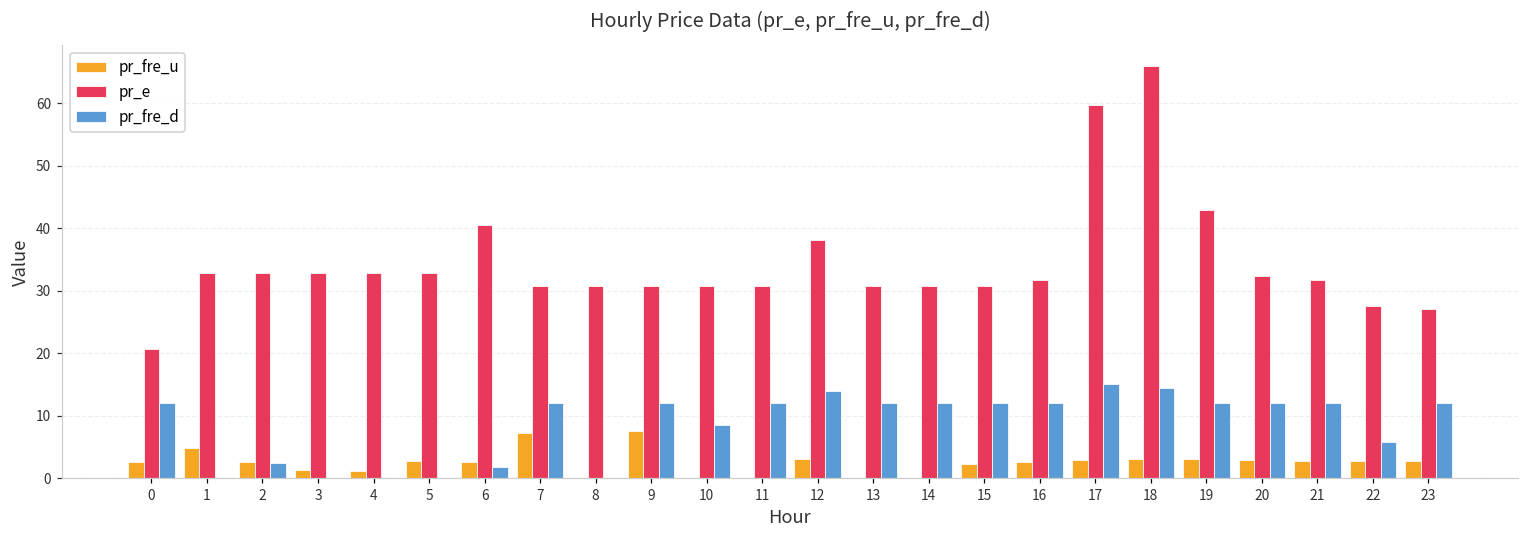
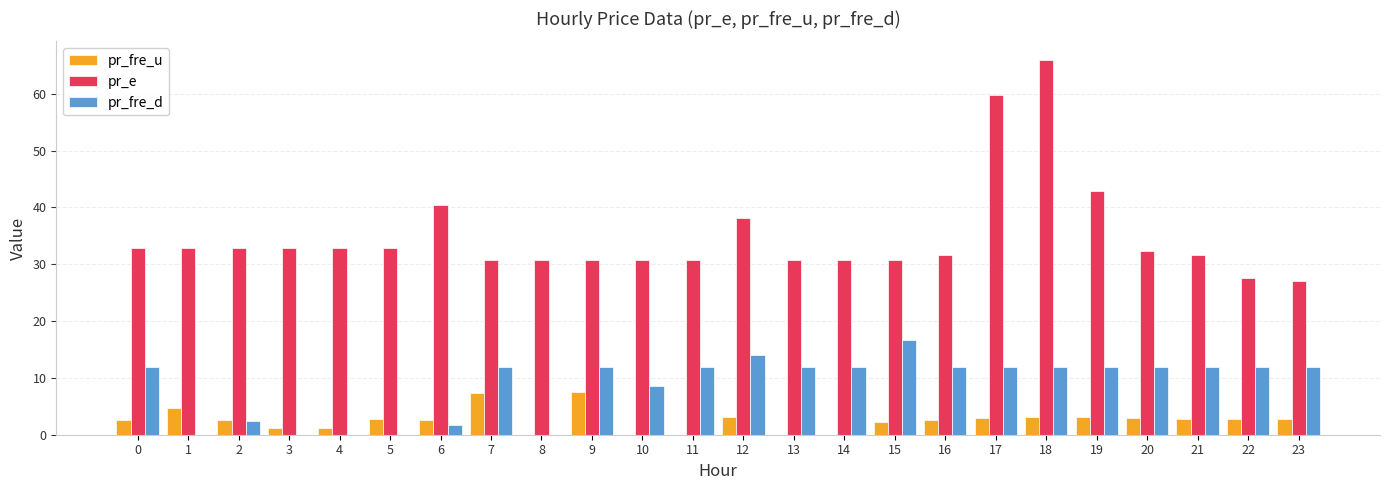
  {
    "pr_fre_u": {
      "0": 3,
      "1": 5,
      "2": 3,
      "3": 1,
      "4": 1,
      "5": 3,
      "6": 3,
      "7": 7,
      "9": 8,
      "12": 3,
      "15": 2,
      "16": 3,
      "17": 3,
      "18": 3,
      "19": 3,
      "20": 3,
      "21": 3,
      "22": 3,
      "23": 3
    },
    "pr_e": {
-     "0": 21,
+     "0": 33,
      "1": 33,
      "2": 33,
      "3": 33,
      "4": 33,
      "5": 33,
      "6": 40,
      "7": 31,
      "8": 31,
      "9": 31,
      "10": 31,
      "11": 31,
      "12": 38,
      "13": 31,
      "14": 31,
      "15": 31,
      "16": 32,
      "17": 60,
      "18": 66,
      "19": 43,
      "20": 32,
      "21": 32,
      "22": 28,
      "23": 27
    },
    "pr_fre_d": {
      "0": 12,
      "2": 2,
      "6": 2,
      "7": 12,
      "9": 12,
      "10": 9,
      "11": 12,
      "12": 14,
      "13": 12,
      "14": 12,
-     "15": 12,
+     "15": 17,
      "16": 12,
-     "17": 15,
-     "18": 14,
+     "17": 12,
+     "18": 12,
      "19": 12,
      "20": 12,
      "21": 12,
-     "22": 6,
+     "22": 12,
      "23": 12
    }
  }
